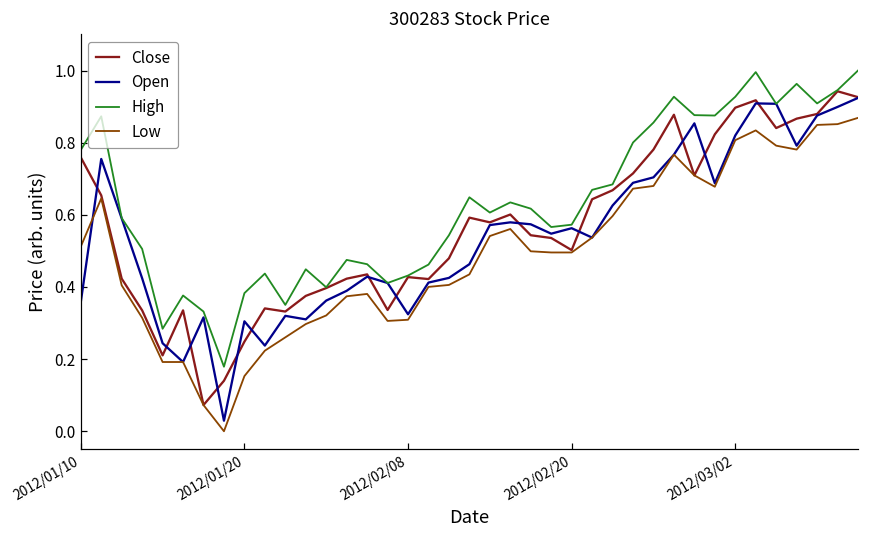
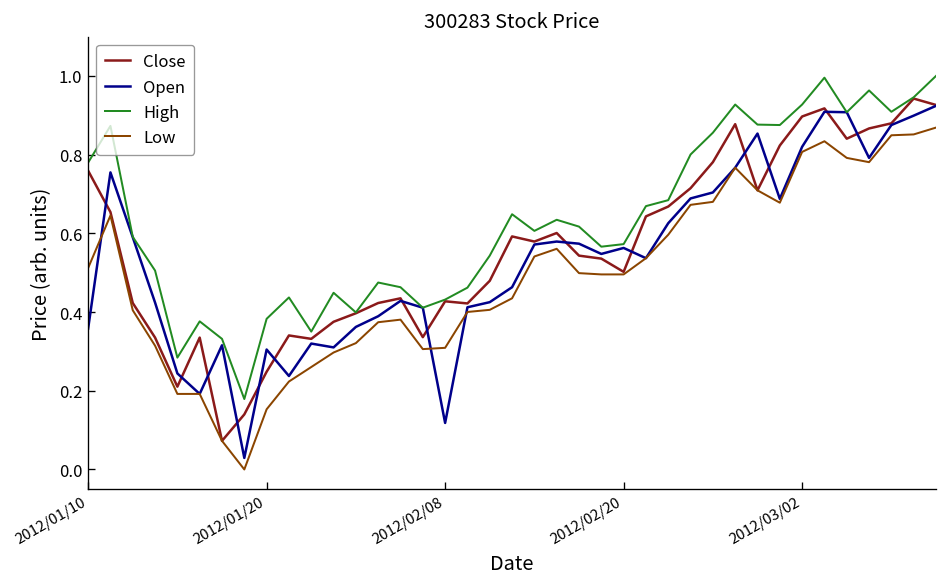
  {
    "Open": {
      "2012/01/10": 0.36,
      "2012/01/20": 0.30,
-     "2012/02/08": 0.32,
+     "2012/02/08": 0.12,
      "2012/02/20": 0.56,
      "2012/03/02": 0.82
    },
    "High": {
      "2012/01/10": 0.78,
      "2012/01/20": 0.38,
      "2012/02/20": 0.57,
      "2012/03/02": 0.93
    }
  }
